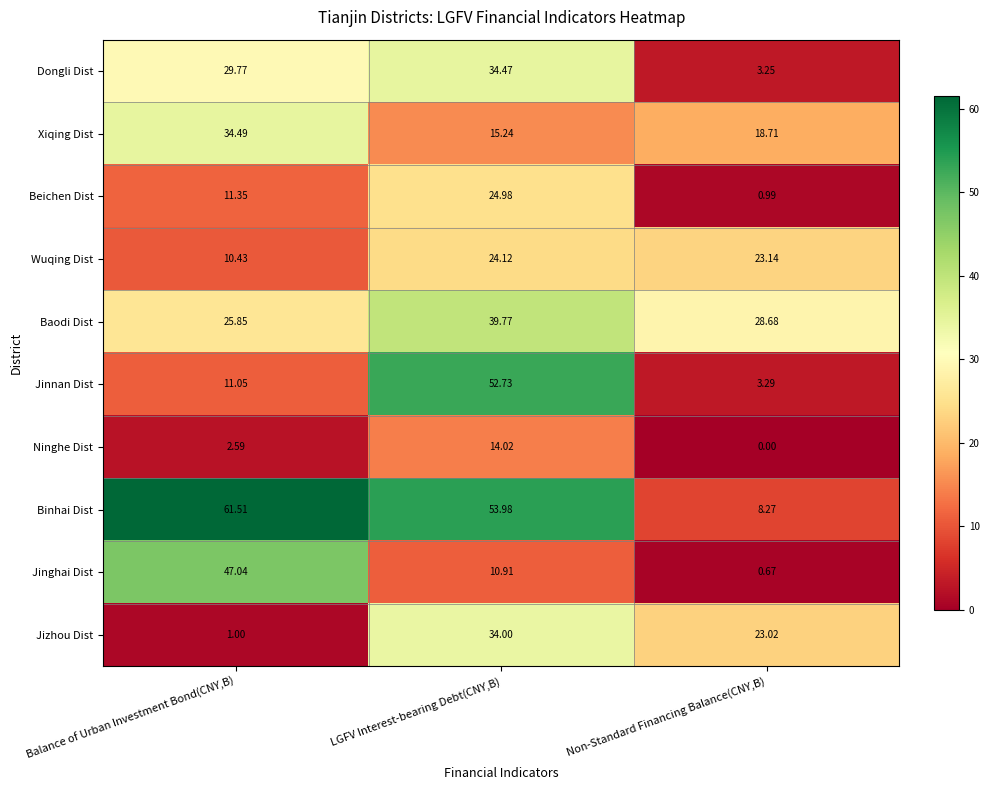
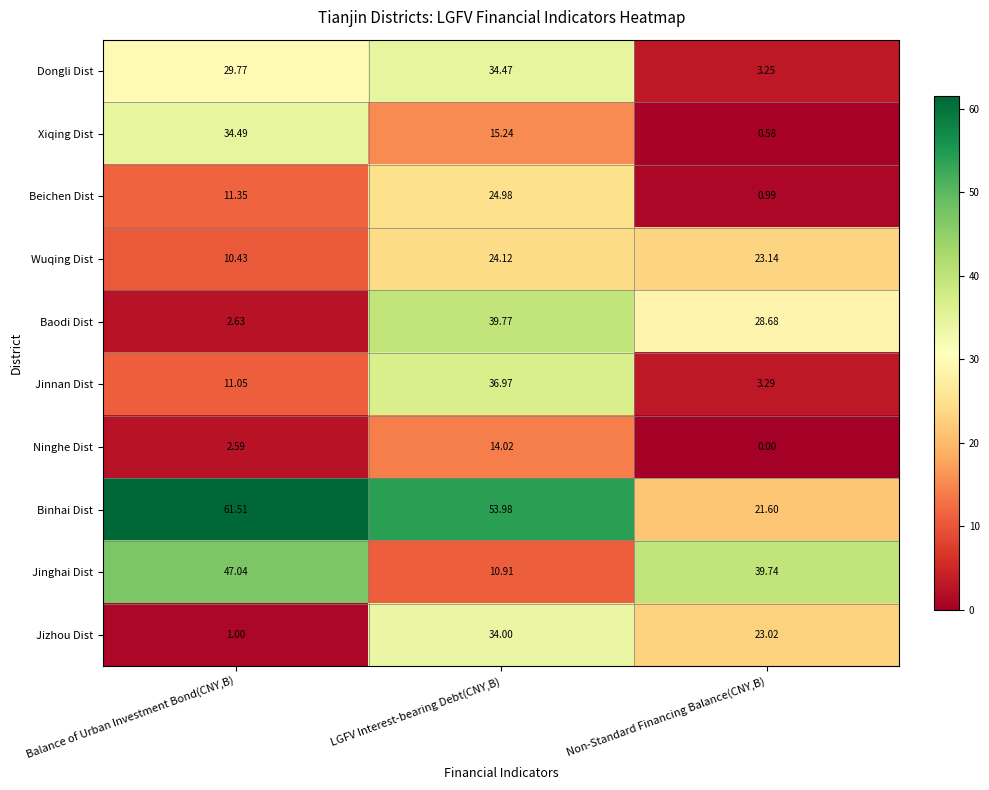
  {
    "Dongli Dist": {
      "Balance of Urban Investment Bond(CNY,B)": 29.77,
      "LGFV Interest-bearing Debt(CNY,B)": 34.47,
      "Non-Standard Financing Balance(CNY,B)": 3.25
    },
    "Xiqing Dist": {
      "Balance of Urban Investment Bond(CNY,B)": 34.49,
      "LGFV Interest-bearing Debt(CNY,B)": 15.24,
-     "Non-Standard Financing Balance(CNY,B)": 18.71
+     "Non-Standard Financing Balance(CNY,B)": 0.58
    },
    "Beichen Dist": {
      "Balance of Urban Investment Bond(CNY,B)": 11.35,
      "LGFV Interest-bearing Debt(CNY,B)": 24.98,
      "Non-Standard Financing Balance(CNY,B)": 0.99
    },
    "Wuqing Dist": {
      "Balance of Urban Investment Bond(CNY,B)": 10.43,
      "LGFV Interest-bearing Debt(CNY,B)": 24.12,
      "Non-Standard Financing Balance(CNY,B)": 23.14
    },
    "Baodi Dist": {
-     "Balance of Urban Investment Bond(CNY,B)": 25.85,
+     "Balance of Urban Investment Bond(CNY,B)": 2.63,
      "LGFV Interest-bearing Debt(CNY,B)": 39.77,
      "Non-Standard Financing Balance(CNY,B)": 28.68
    },
    "Jinnan Dist": {
      "Balance of Urban Investment Bond(CNY,B)": 11.05,
-     "LGFV Interest-bearing Debt(CNY,B)": 52.73,
+     "LGFV Interest-bearing Debt(CNY,B)": 36.97,
      "Non-Standard Financing Balance(CNY,B)": 3.29
    },
    "Ninghe Dist": {
      "Balance of Urban Investment Bond(CNY,B)": 2.59,
      "LGFV Interest-bearing Debt(CNY,B)": 14.02,
      "Non-Standard Financing Balance(CNY,B)": 0.00
    },
    "Binhai Dist": {
      "Balance of Urban Investment Bond(CNY,B)": 61.51,
      "LGFV Interest-bearing Debt(CNY,B)": 53.98,
-     "Non-Standard Financing Balance(CNY,B)": 8.27
+     "Non-Standard Financing Balance(CNY,B)": 21.60
    },
    "Jinghai Dist": {
      "Balance of Urban Investment Bond(CNY,B)": 47.04,
      "LGFV Interest-bearing Debt(CNY,B)": 10.91,
-     "Non-Standard Financing Balance(CNY,B)": 0.67
+     "Non-Standard Financing Balance(CNY,B)": 39.74
    },
    "Jizhou Dist": {
      "Balance of Urban Investment Bond(CNY,B)": 1.00,
      "LGFV Interest-bearing Debt(CNY,B)": 34.00,
      "Non-Standard Financing Balance(CNY,B)": 23.02
    }
  }
